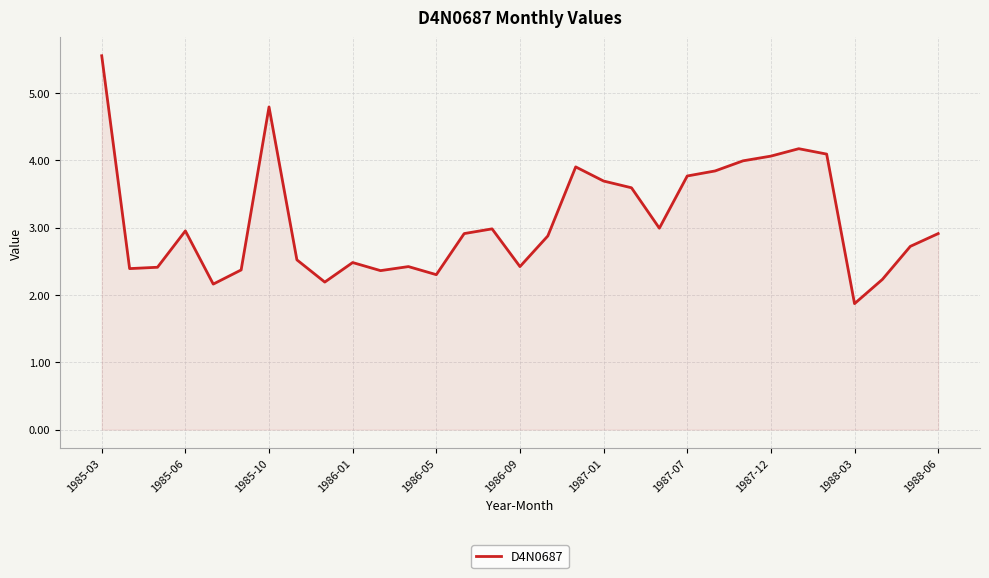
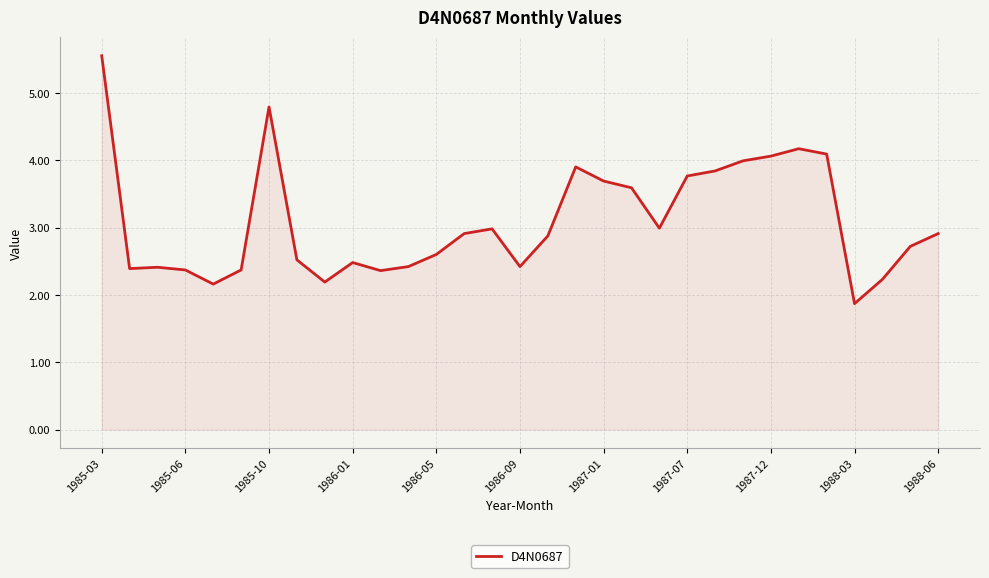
  {
    "1985-03": 5.6,
-   "1985-06": 3.0,
+   "1985-06": 2.4,
    "1985-10": 4.8,
    "1986-01": 2.5,
-   "1986-05": 2.3,
+   "1986-05": 2.6,
    "1986-09": 2.4,
    "1987-01": 3.7,
    "1987-07": 3.8,
    "1987-12": 4.1,
    "1988-03": 1.9,
    "1988-06": 2.9
  }
